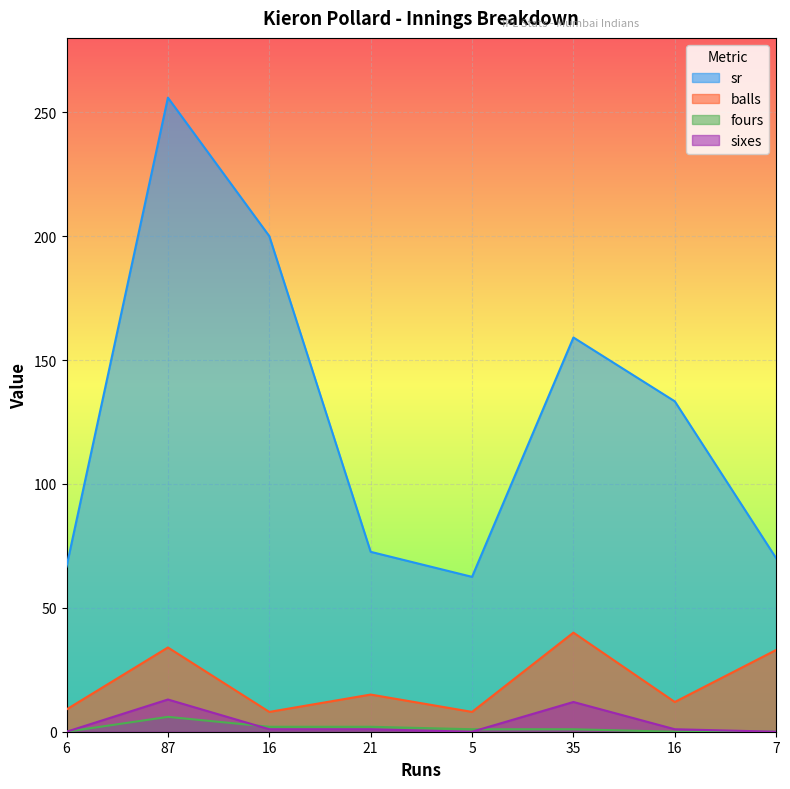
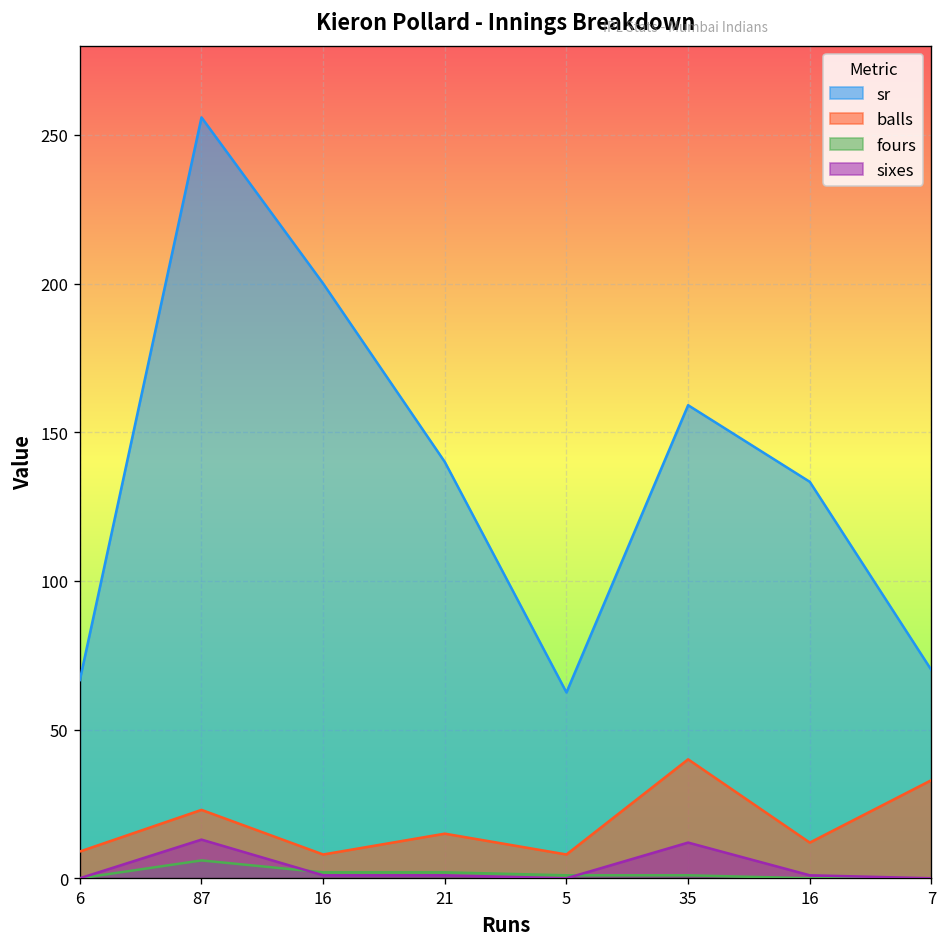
  {
    "sr": {
      "6": 67,
      "87": 256,
-     "21": 73,
+     "21": 140,
      "5": 63,
      "35": 159,
      "7": 70
    },
    "balls": {
      "6": 9,
-     "87": 34,
+     "87": 23,
      "21": 15,
      "5": 8,
      "35": 40,
      "7": 33
    },
    "fours": {
      "87": 6,
      "35": 1
    },
    "sixes": {
      "87": 13,
      "35": 12
    }
  }
